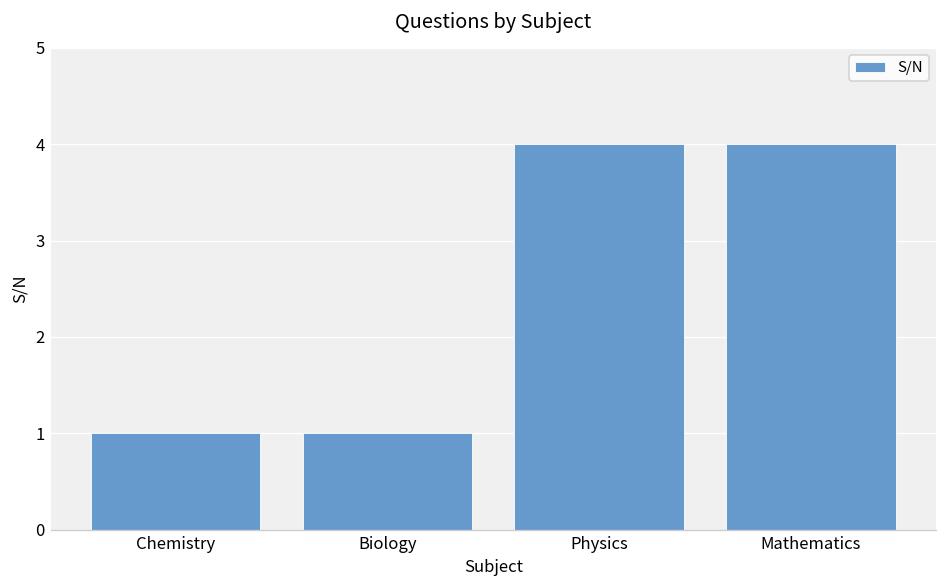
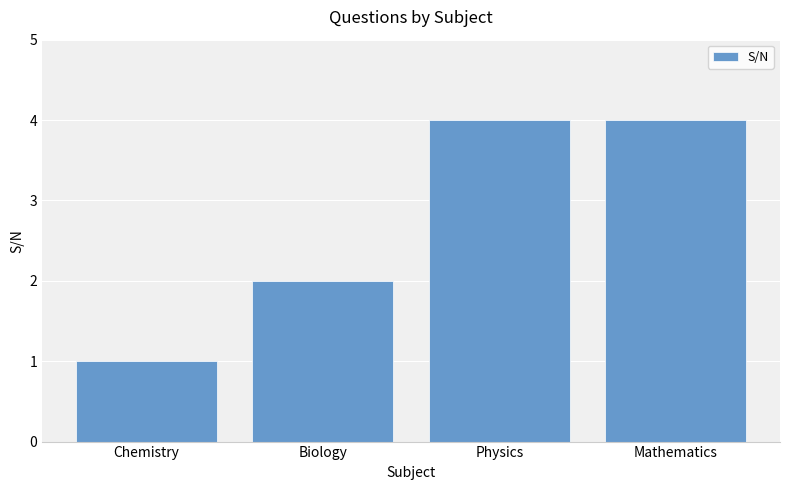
  {
    "Chemistry": 1,
-   "Biology": 1,
+   "Biology": 2,
    "Physics": 4,
    "Mathematics": 4
  }
